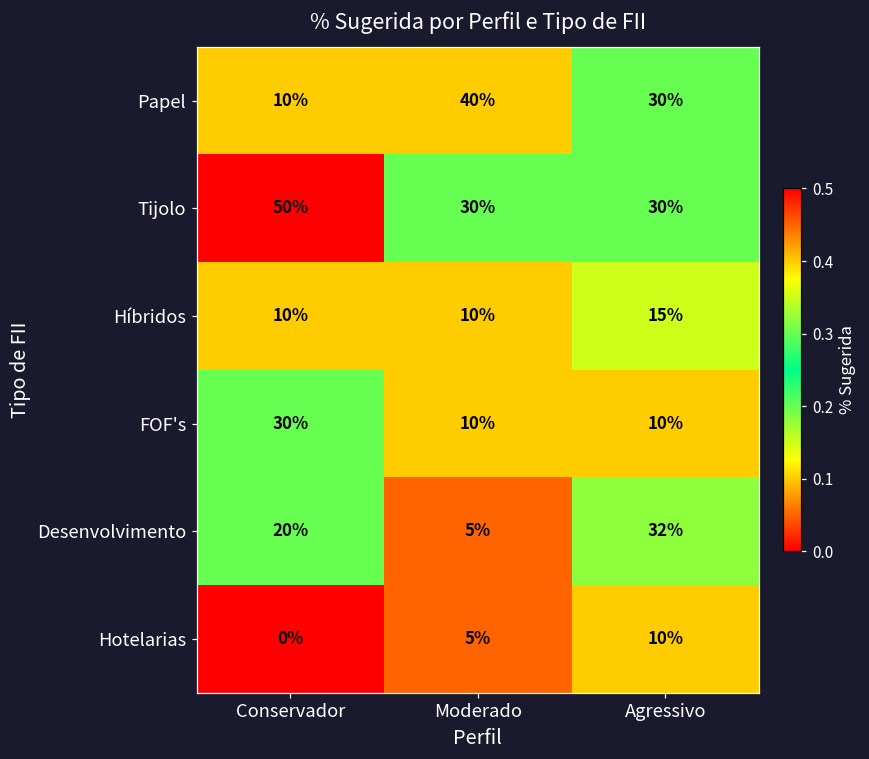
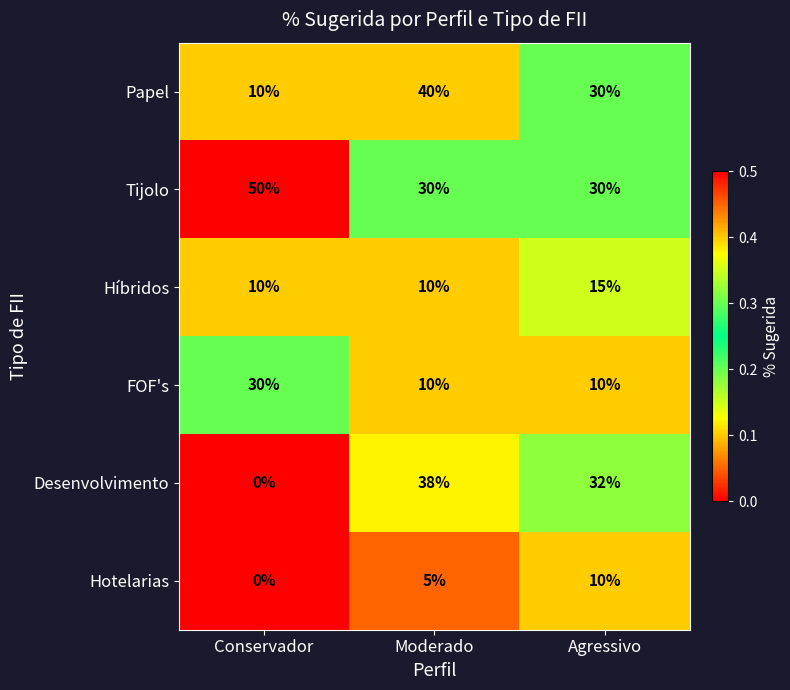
  {
    "Papel": {
      "Conservador": "10%",
      "Moderado": "40%",
      "Agressivo": "30%"
    },
    "Tijolo": {
      "Conservador": "50%",
      "Moderado": "30%",
      "Agressivo": "30%"
    },
    "Híbridos": {
      "Conservador": "10%",
      "Moderado": "10%",
      "Agressivo": "15%"
    },
    "FOF's": {
      "Conservador": "30%",
      "Moderado": "10%",
      "Agressivo": "10%"
    },
    "Desenvolvimento": {
-     "Conservador": "20%",
-     "Moderado": "5%",
+     "Conservador": "0%",
+     "Moderado": "38%",
      "Agressivo": "32%"
    },
    "Hotelarias": {
      "Conservador": "0%",
      "Moderado": "5%",
      "Agressivo": "10%"
    }
  }
